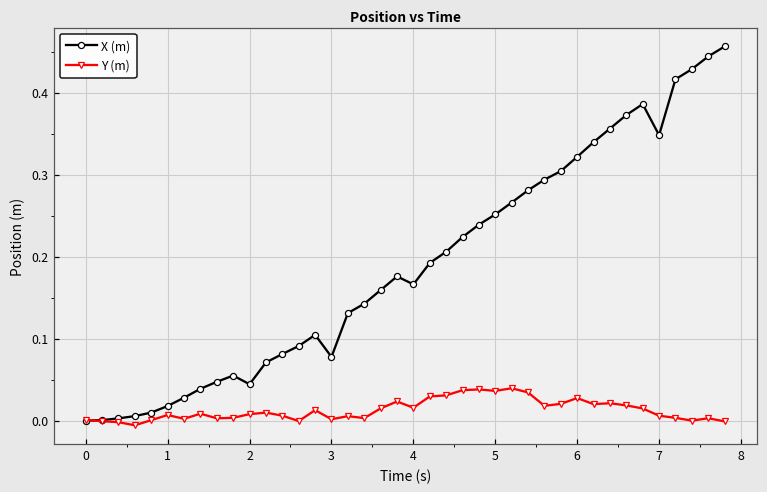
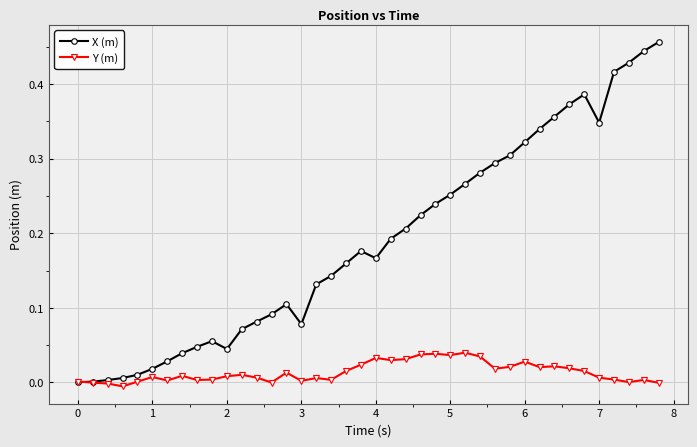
  {
    "X (m)": {
      "1": 0.02,
      "2": 0.04,
      "3": 0.08,
      "4": 0.17,
      "5": 0.25,
      "6": 0.32,
      "7": 0.35
    },
    "Y (m)": {
      "1": 0.01,
      "2": 0.01,
      "3": 0.00,
-     "4": 0.02,
+     "4": 0.03,
      "5": 0.04,
      "6": 0.03,
      "7": 0.01
    }
  }
